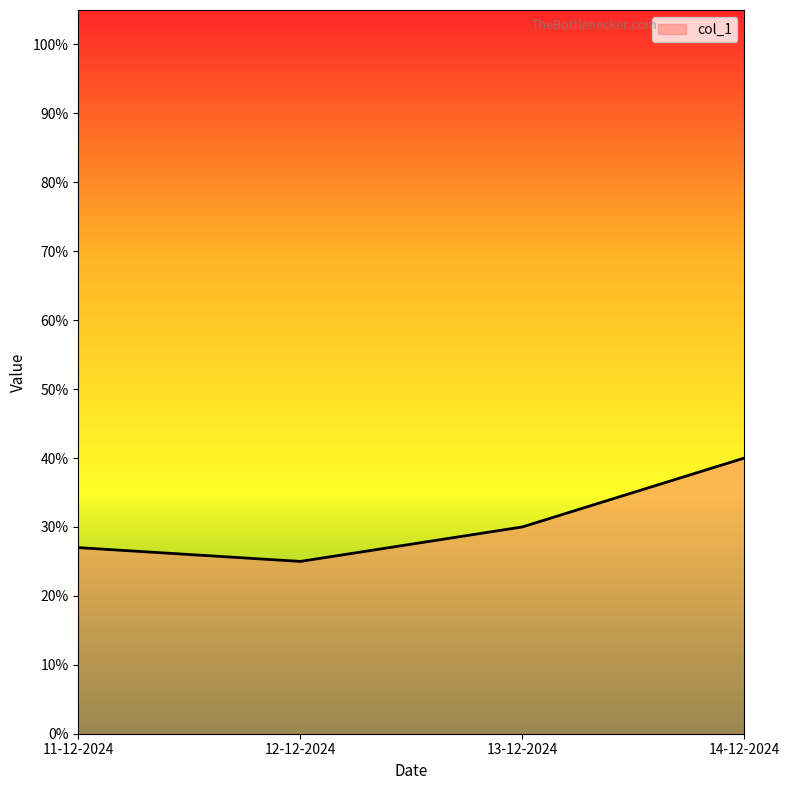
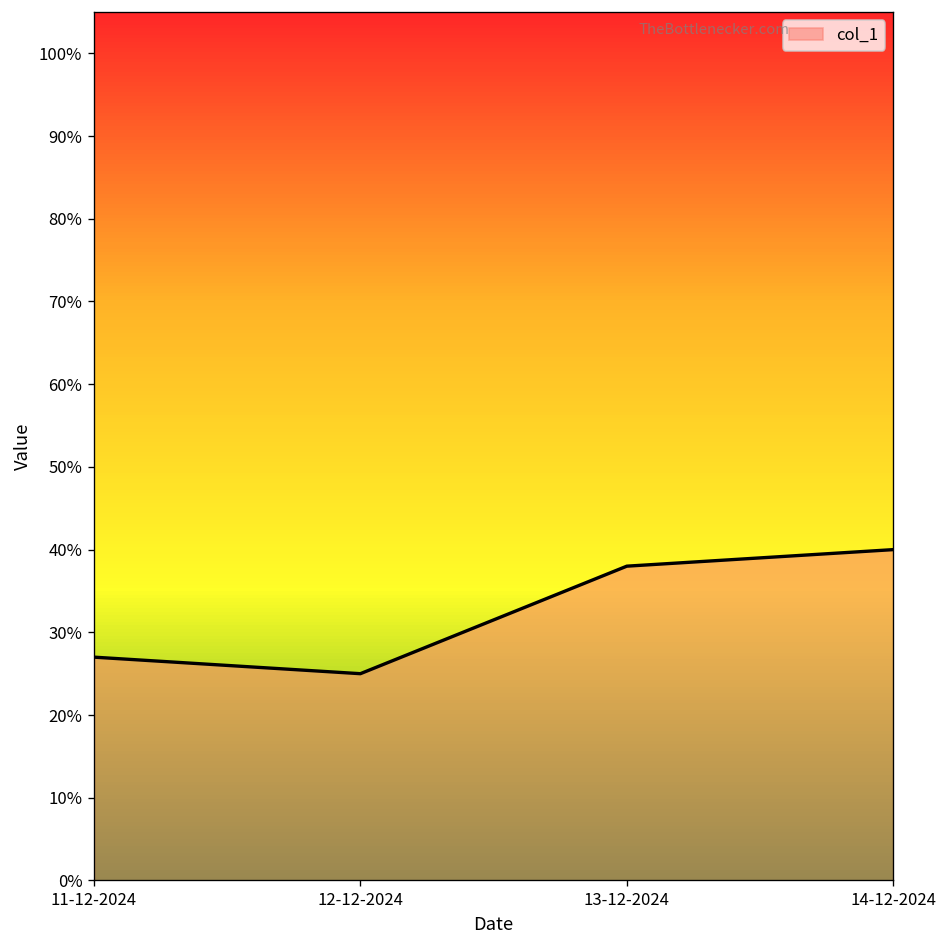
  {
    "11-12-2024": "27%",
    "12-12-2024": "25%",
-   "13-12-2024": "30%",
+   "13-12-2024": "38%",
    "14-12-2024": "40%"
  }
